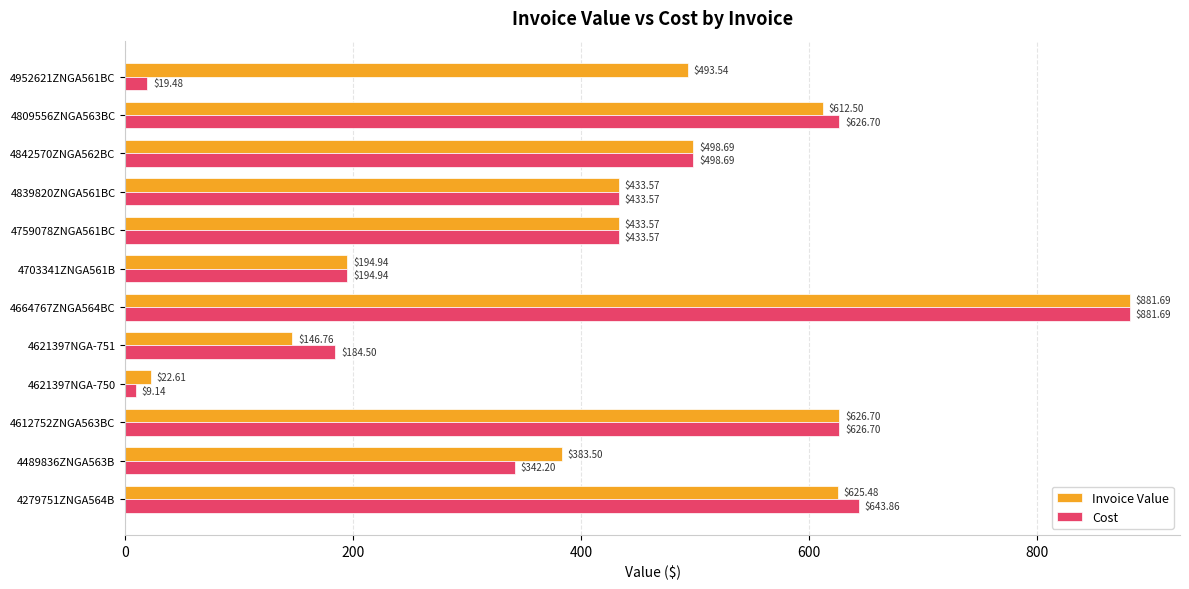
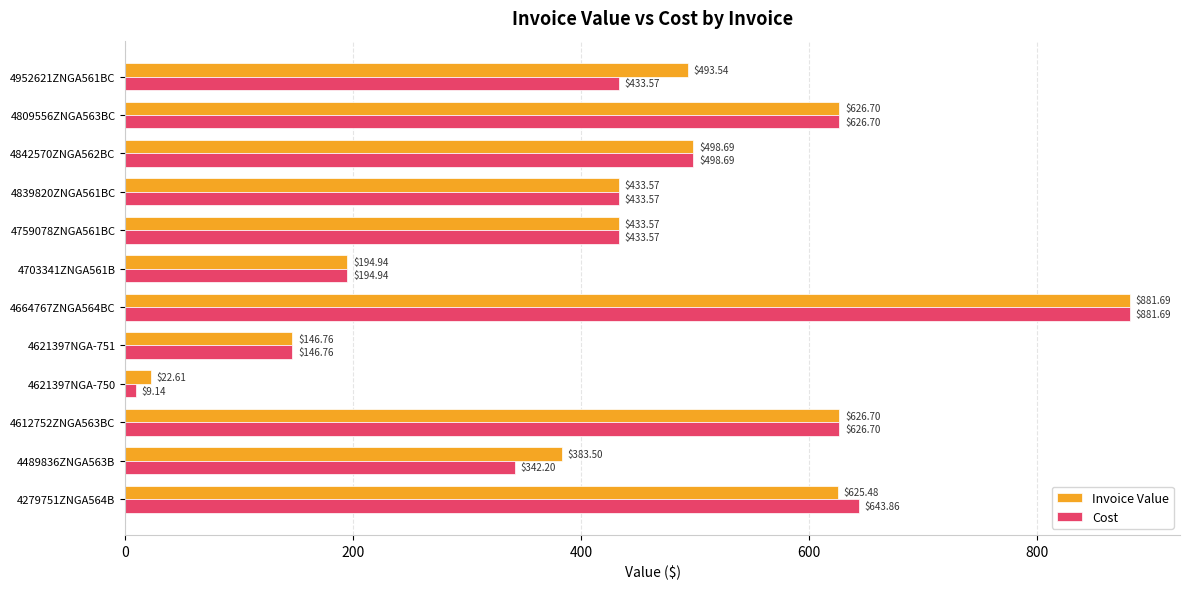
  {
    "Invoice Value": {
      "4952621ZNGA561BC": "$493.54",
-     "4809556ZNGA563BC": "$612.50",
+     "4809556ZNGA563BC": "$626.70",
      "4842570ZNGA562BC": "$498.69",
      "4839820ZNGA561BC": "$433.57",
      "4759078ZNGA561BC": "$433.57",
      "4703341ZNGA561B": "$194.94",
      "4664767ZNGA564BC": "$881.69",
      "4621397NGA-751": "$146.76",
      "4621397NGA-750": "$22.61",
      "4612752ZNGA563BC": "$626.70",
      "4489836ZNGA563B": "$383.50",
      "4279751ZNGA564B": "$625.48"
    },
    "Cost": {
-     "4952621ZNGA561BC": "$19.48",
+     "4952621ZNGA561BC": "$433.57",
      "4809556ZNGA563BC": "$626.70",
      "4842570ZNGA562BC": "$498.69",
      "4839820ZNGA561BC": "$433.57",
      "4759078ZNGA561BC": "$433.57",
      "4703341ZNGA561B": "$194.94",
      "4664767ZNGA564BC": "$881.69",
-     "4621397NGA-751": "$184.50",
+     "4621397NGA-751": "$146.76",
      "4621397NGA-750": "$9.14",
      "4612752ZNGA563BC": "$626.70",
      "4489836ZNGA563B": "$342.20",
      "4279751ZNGA564B": "$643.86"
    }
  }
